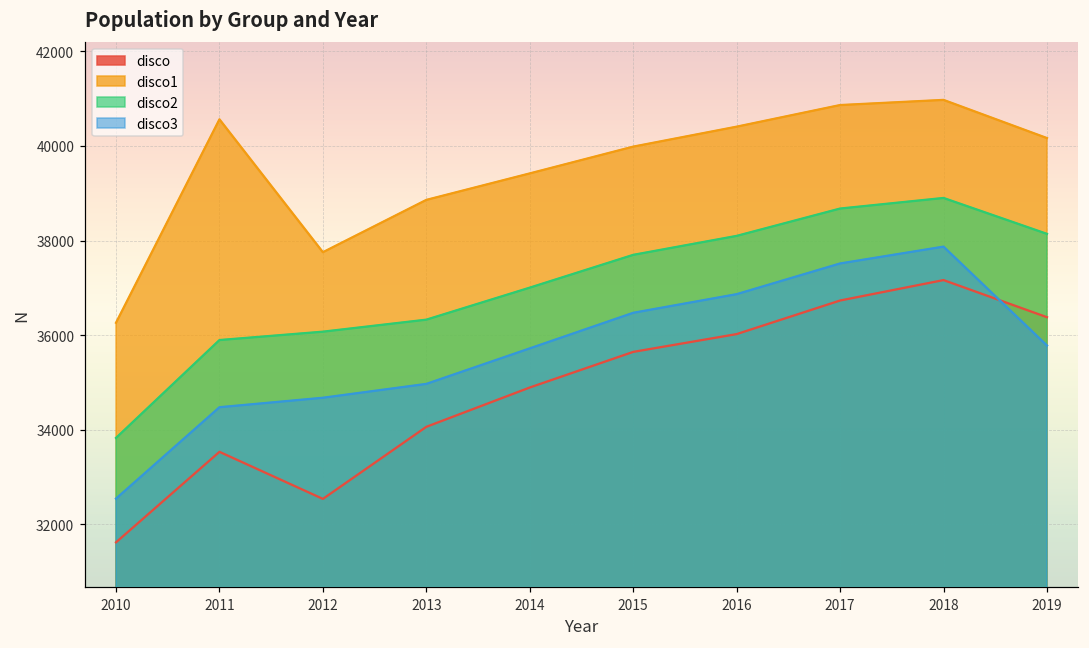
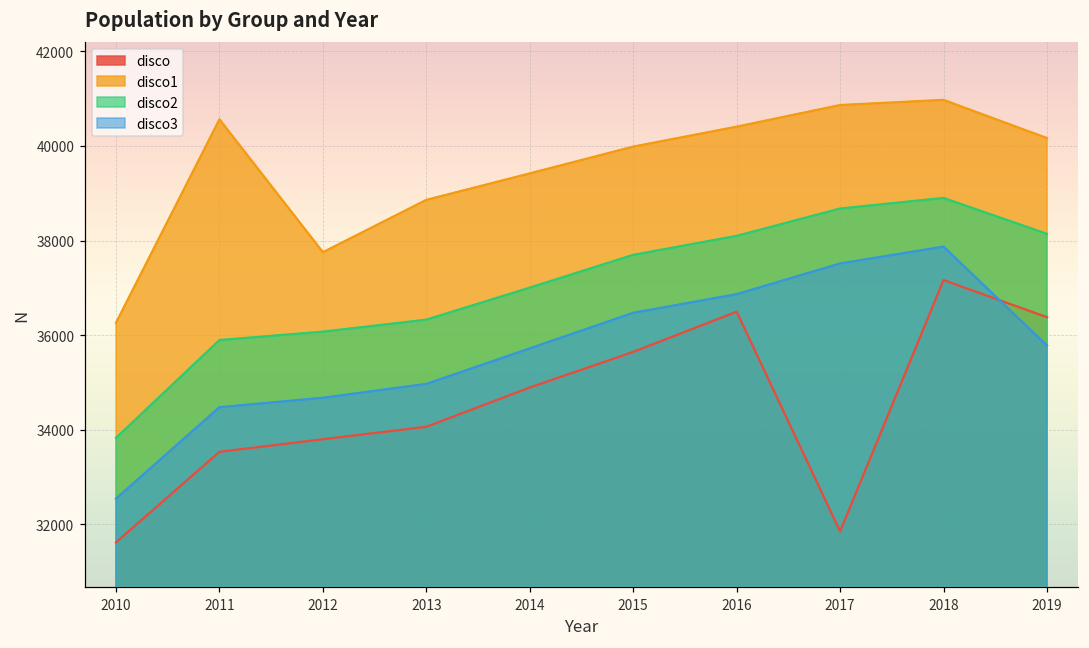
  {
    "disco": {
      "2010": 31600,
      "2011": 33500,
-     "2012": 32500,
+     "2012": 33800,
      "2013": 34100,
      "2014": 34900,
      "2015": 35600,
-     "2016": 36000,
-     "2017": 36700,
+     "2016": 36500,
+     "2017": 31900,
      "2018": 37200,
      "2019": 36400
    },
    "disco1": {
      "2010": 36300,
      "2011": 40600,
      "2012": 37800,
      "2013": 38900,
      "2014": 39400,
      "2015": 40000,
      "2016": 40400,
      "2017": 40900,
      "2018": 41000,
      "2019": 40200
    },
    "disco2": {
      "2010": 33800,
      "2011": 35900,
      "2012": 36100,
      "2013": 36300,
      "2014": 37000,
      "2015": 37700,
      "2016": 38100,
      "2017": 38700,
      "2018": 38900,
      "2019": 38100
    },
    "disco3": {
      "2010": 32500,
      "2011": 34500,
      "2012": 34700,
      "2013": 35000,
      "2014": 35700,
      "2015": 36500,
      "2016": 36900,
      "2017": 37500,
      "2018": 37900,
      "2019": 35800
    }
  }
